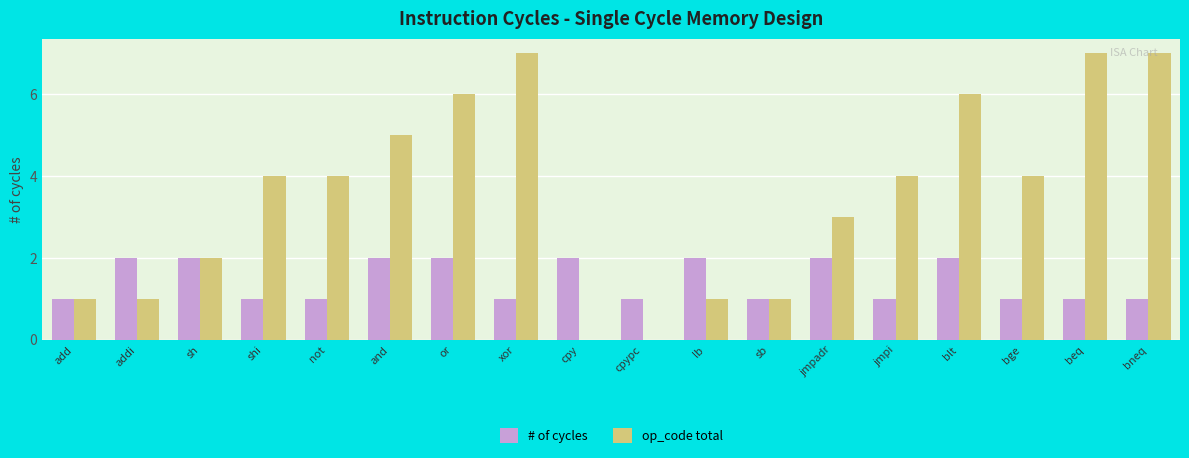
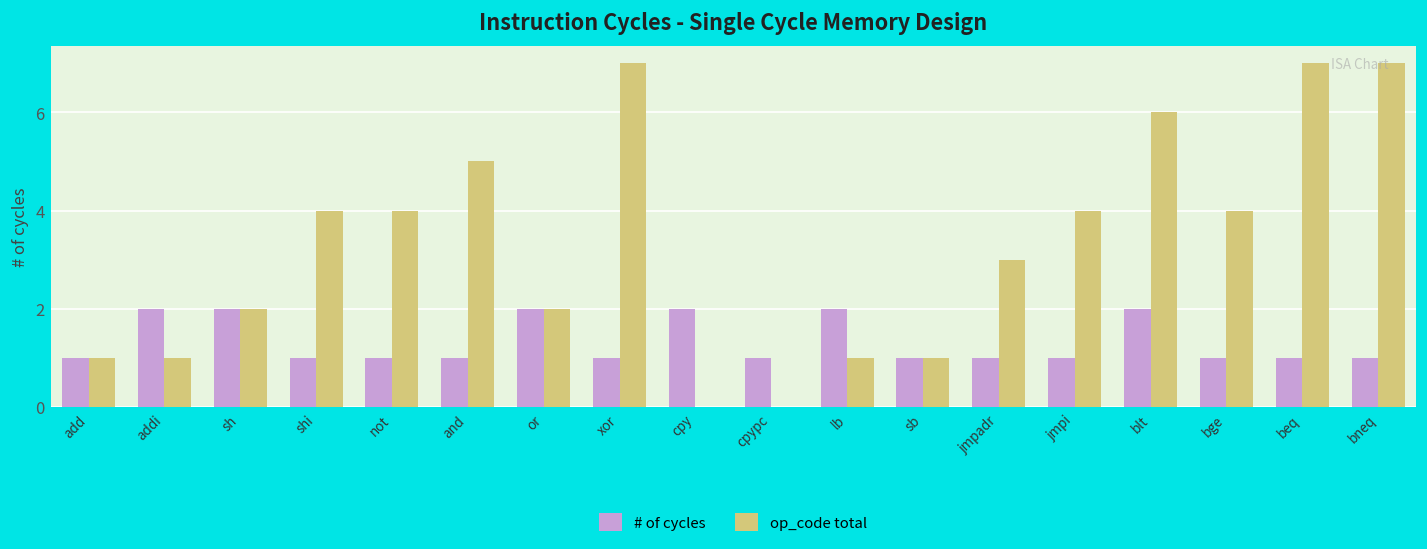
  {
    "# of cycles": {
      "add": 1,
      "addi": 2,
      "sh": 2,
      "shi": 1,
      "not": 1,
-     "and": 2,
+     "and": 1,
      "or": 2,
      "xor": 1,
      "cpy": 2,
      "cpypc": 1,
      "lb": 2,
      "sb": 1,
-     "jmpadr": 2,
+     "jmpadr": 1,
      "jmpi": 1,
      "blt": 2,
      "bge": 1,
      "beq": 1,
      "bneq": 1
    },
    "op_code total": {
      "add": 1,
      "addi": 1,
      "sh": 2,
      "shi": 4,
      "not": 4,
      "and": 5,
-     "or": 6,
+     "or": 2,
      "xor": 7,
      "cpy": 0,
      "cpypc": 0,
      "lb": 1,
      "sb": 1,
      "jmpadr": 3,
      "jmpi": 4,
      "blt": 6,
      "bge": 4,
      "beq": 7,
      "bneq": 7
    }
  }
